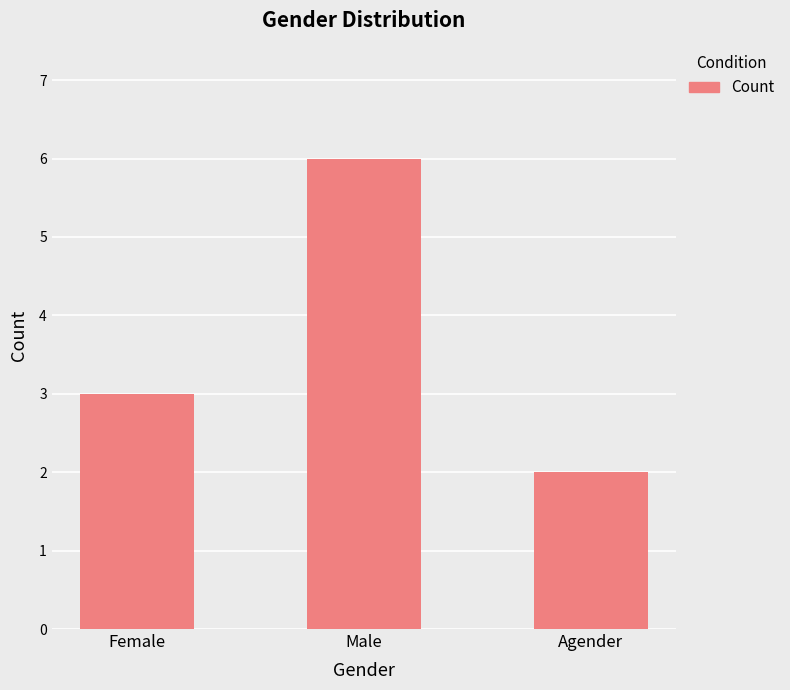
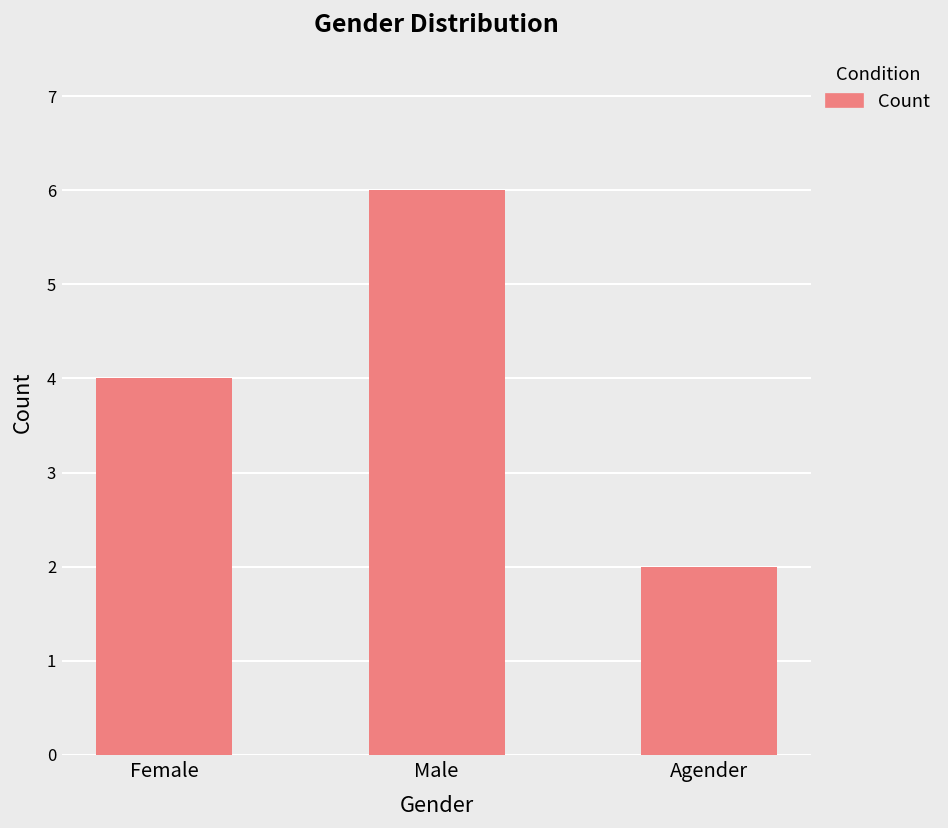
  {
-   "Female": 3,
+   "Female": 4,
    "Male": 6,
    "Agender": 2
  }
